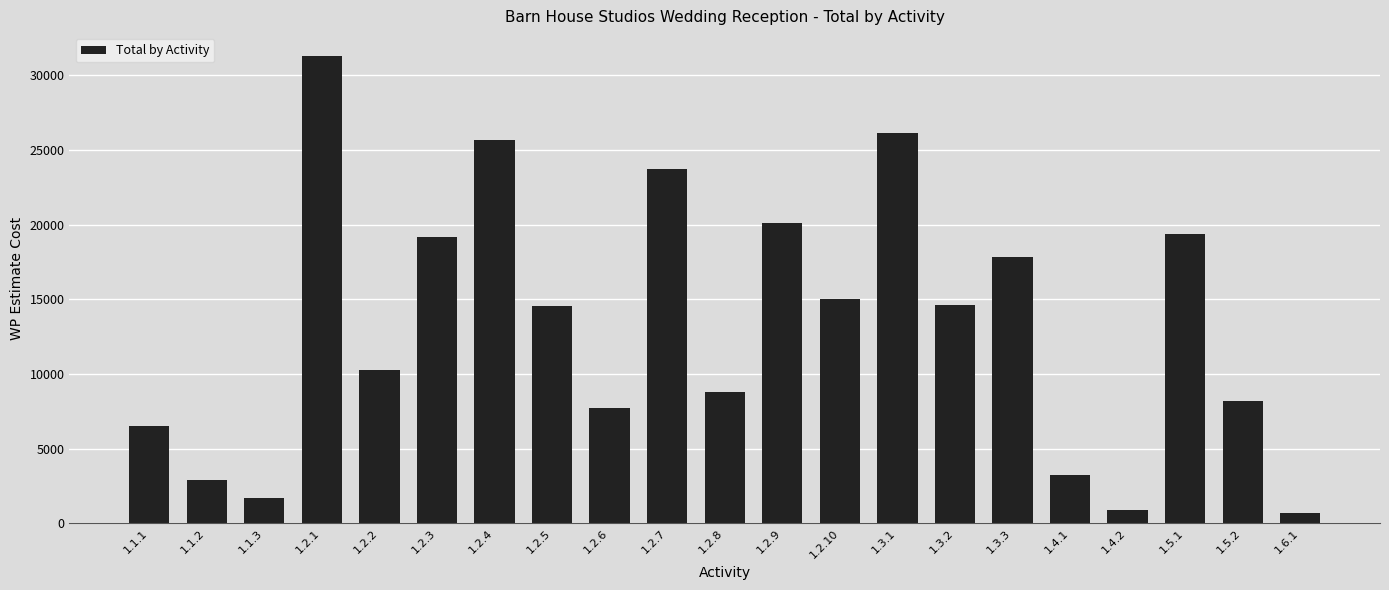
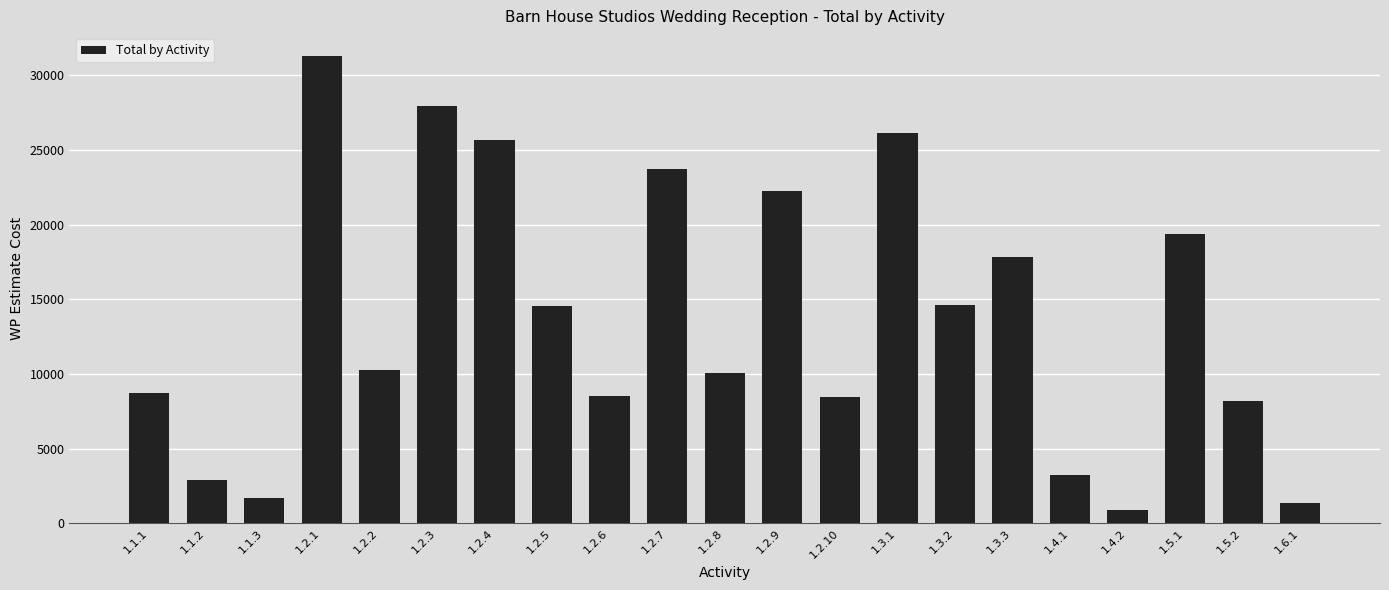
  {
-   "1.1.1": 6600,
+   "1.1.1": 8700,
    "1.1.2": 2900,
    "1.1.3": 1700,
    "1.2.1": 31300,
    "1.2.2": 10300,
-   "1.2.3": 19200,
+   "1.2.3": 27900,
    "1.2.4": 25700,
    "1.2.5": 14600,
-   "1.2.6": 7700,
+   "1.2.6": 8500,
    "1.2.7": 23700,
-   "1.2.8": 8800,
-   "1.2.9": 20100,
-   "1.2.10": 15000,
+   "1.2.8": 10100,
+   "1.2.9": 22300,
+   "1.2.10": 8500,
    "1.3.1": 26200,
    "1.3.2": 14600,
    "1.3.3": 17800,
    "1.4.1": 3200,
    "1.4.2": 900,
    "1.5.1": 19400,
    "1.5.2": 8200,
-   "1.6.1": 700
+   "1.6.1": 1400
  }
